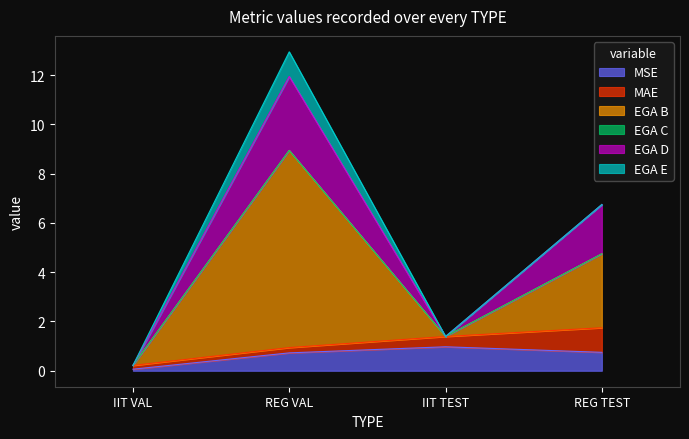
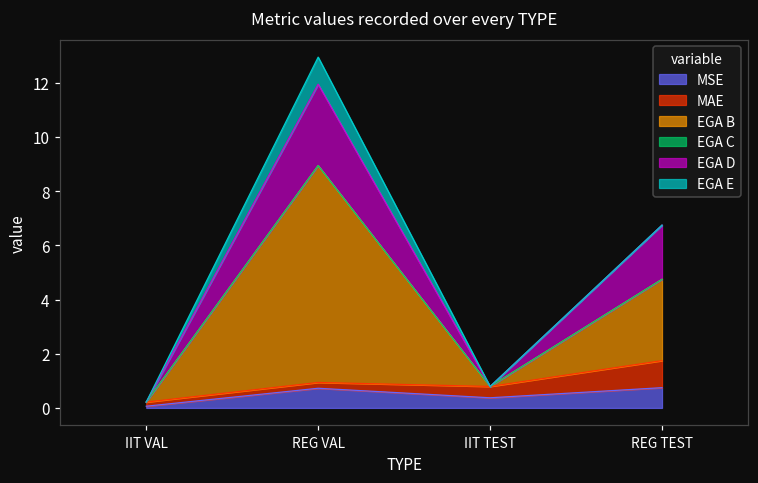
  {
    "MSE": {
      "IIT VAL": 0.1,
      "REG VAL": 0.7,
-     "IIT TEST": 1.0,
+     "IIT TEST": 0.4,
      "REG TEST": 0.7
    },
    "MAE": {
      "REG VAL": 0.2,
      "REG TEST": 1.0
    },
    "EGA D": {
      "REG VAL": 3.0
    },
    "EGA E": {
      "REG VAL": 1.0
    }
  }
